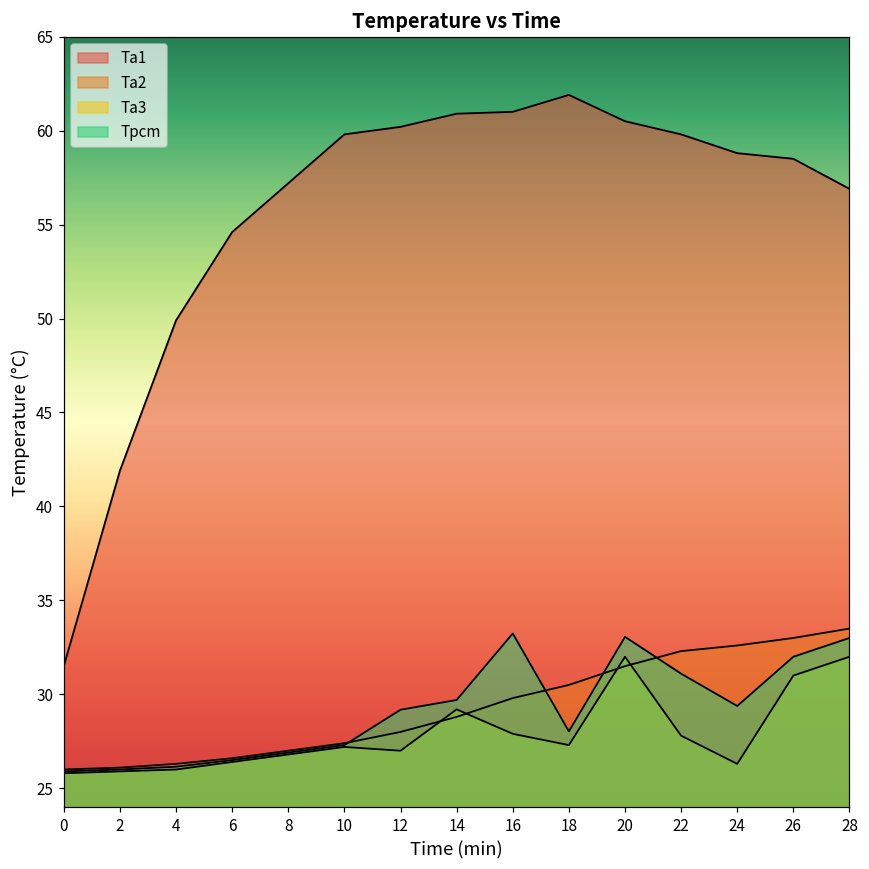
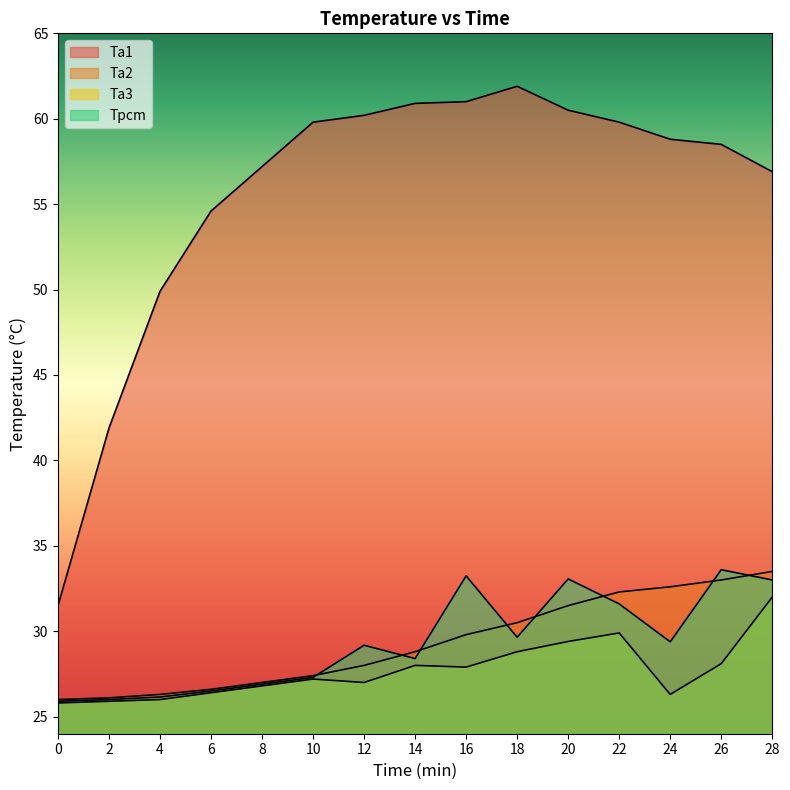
  {
    "Ta3": {
      "4": 26.0,
      "12": 27.0,
-     "14": 29.2,
+     "14": 28.0,
      "16": 27.9,
-     "18": 27.3,
-     "20": 32.0,
-     "22": 27.8,
+     "18": 28.8,
+     "20": 29.4,
+     "22": 29.9,
      "24": 26.3,
-     "26": 31.0,
+     "26": 28.1,
      "28": 32.0
    },
    "Tpcm": {
      "4": 26.2,
      "12": 29.2,
-     "14": 29.7,
+     "14": 28.4,
      "16": 33.2,
-     "18": 28.0,
+     "18": 29.7,
      "20": 33.1,
-     "22": 31.1,
+     "22": 31.6,
      "24": 29.4,
-     "26": 32.0,
+     "26": 33.6,
      "28": 33.0
    }
  }
